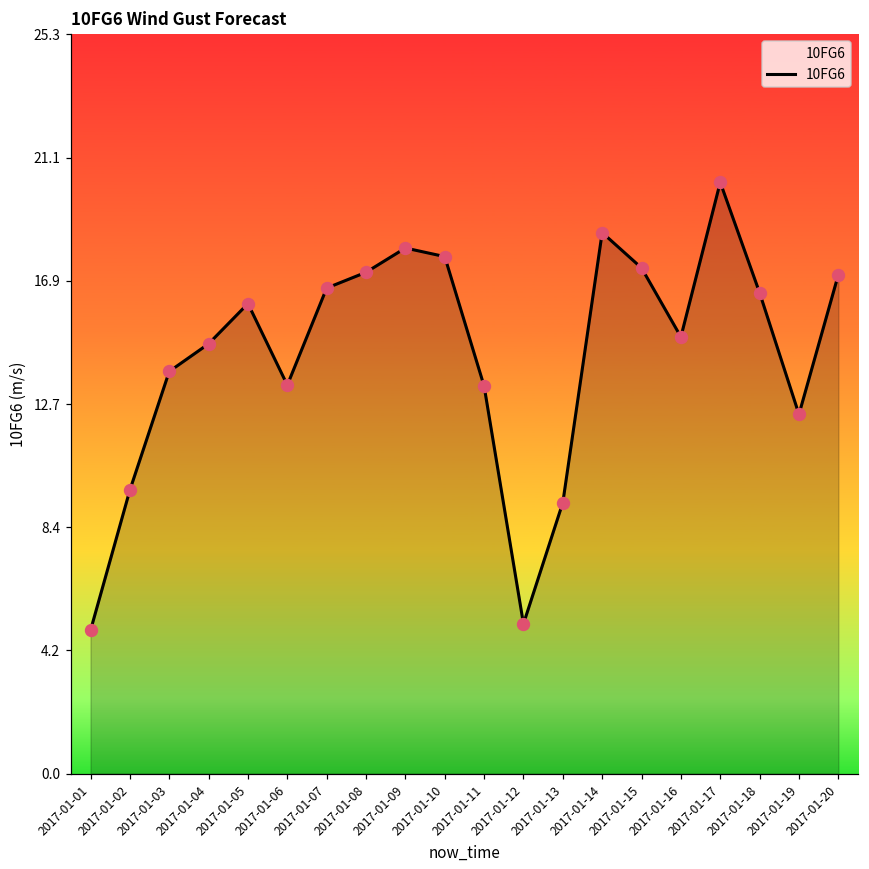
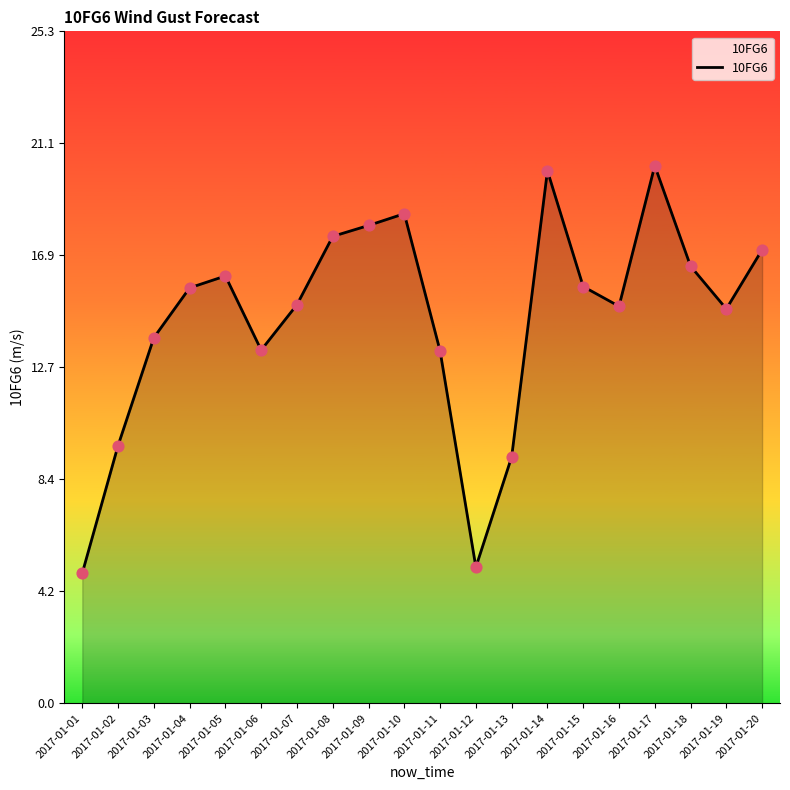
  {
    "2017-01-01": 4.9,
    "2017-01-02": 9.7,
    "2017-01-03": 13.8,
-   "2017-01-04": 14.7,
+   "2017-01-04": 15.7,
    "2017-01-05": 16.1,
    "2017-01-06": 13.3,
-   "2017-01-07": 16.6,
-   "2017-01-08": 17.2,
+   "2017-01-07": 15.0,
+   "2017-01-08": 17.6,
    "2017-01-09": 18.0,
-   "2017-01-10": 17.7,
+   "2017-01-10": 18.5,
    "2017-01-11": 13.3,
    "2017-01-12": 5.1,
    "2017-01-13": 9.3,
-   "2017-01-14": 18.5,
-   "2017-01-15": 17.3,
+   "2017-01-14": 20.1,
+   "2017-01-15": 15.7,
    "2017-01-16": 15.0,
    "2017-01-17": 20.3,
    "2017-01-18": 16.5,
-   "2017-01-19": 12.3,
+   "2017-01-19": 14.9,
    "2017-01-20": 17.1
  }
